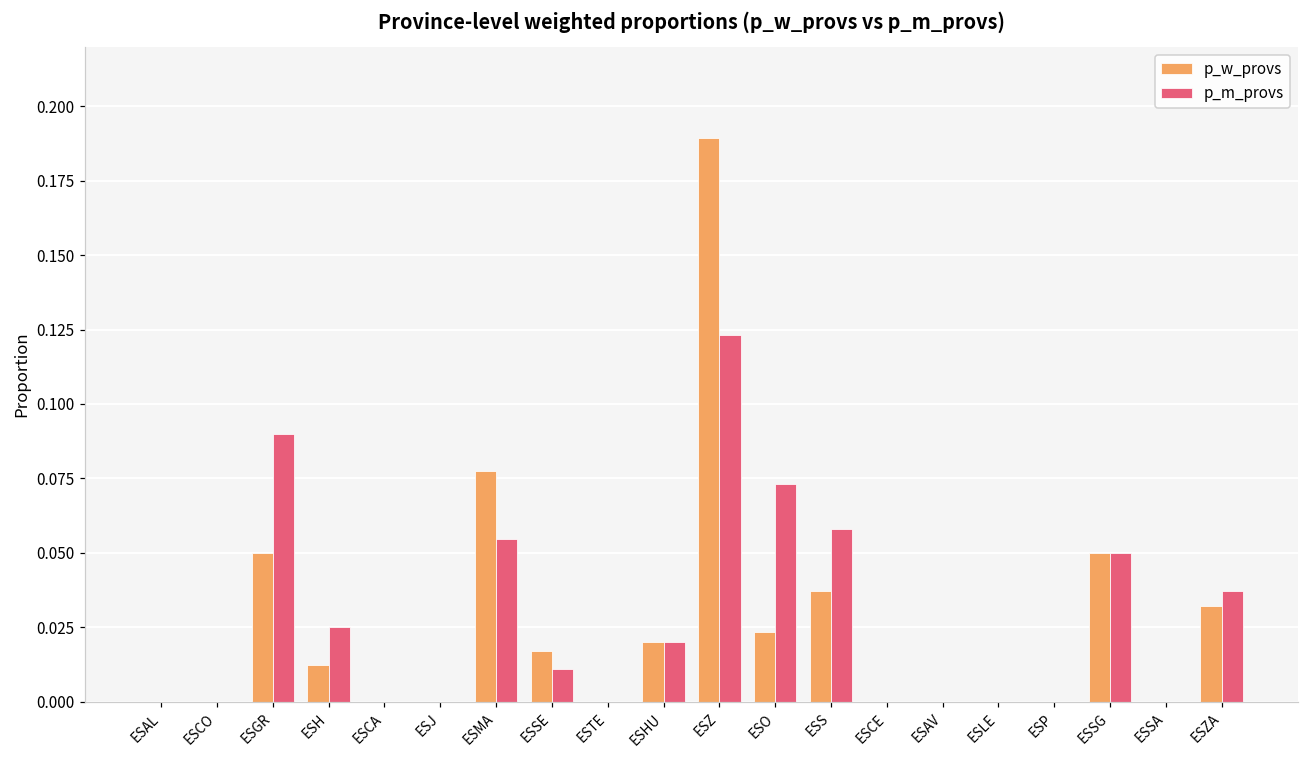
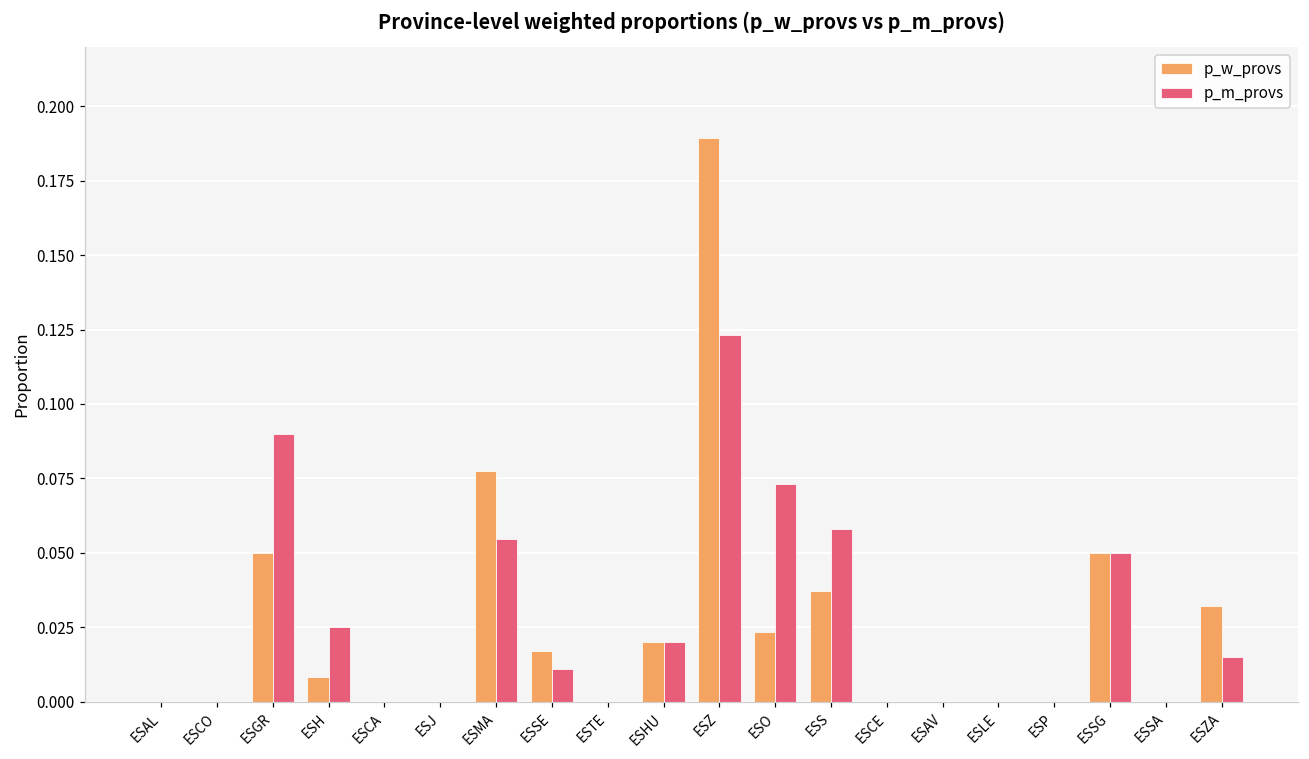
  {
    "p_w_provs": {
      "ESAL": 0.000,
      "ESCO": 0.000,
      "ESGR": 0.050,
-     "ESH": 0.012,
+     "ESH": 0.008,
      "ESCA": 0.000,
      "ESJ": 0.000,
      "ESMA": 0.077,
      "ESSE": 0.017,
      "ESTE": 0.000,
      "ESHU": 0.020,
      "ESZ": 0.189,
      "ESO": 0.023,
      "ESS": 0.037,
      "ESCE": 0.000,
      "ESAV": 0.000,
      "ESLE": 0.000,
      "ESP": 0.000,
      "ESSG": 0.050,
      "ESSA": 0.000,
      "ESZA": 0.032
    },
    "p_m_provs": {
      "ESAL": 0.000,
      "ESCO": 0.000,
      "ESGR": 0.090,
      "ESH": 0.025,
      "ESCA": 0.000,
      "ESJ": 0.000,
      "ESMA": 0.055,
      "ESSE": 0.011,
      "ESTE": 0.000,
      "ESHU": 0.020,
      "ESZ": 0.123,
      "ESO": 0.073,
      "ESS": 0.058,
      "ESCE": 0.000,
      "ESAV": 0.000,
      "ESLE": 0.000,
      "ESP": 0.000,
      "ESSG": 0.050,
      "ESSA": 0.000,
-     "ESZA": 0.037
+     "ESZA": 0.015
    }
  }
